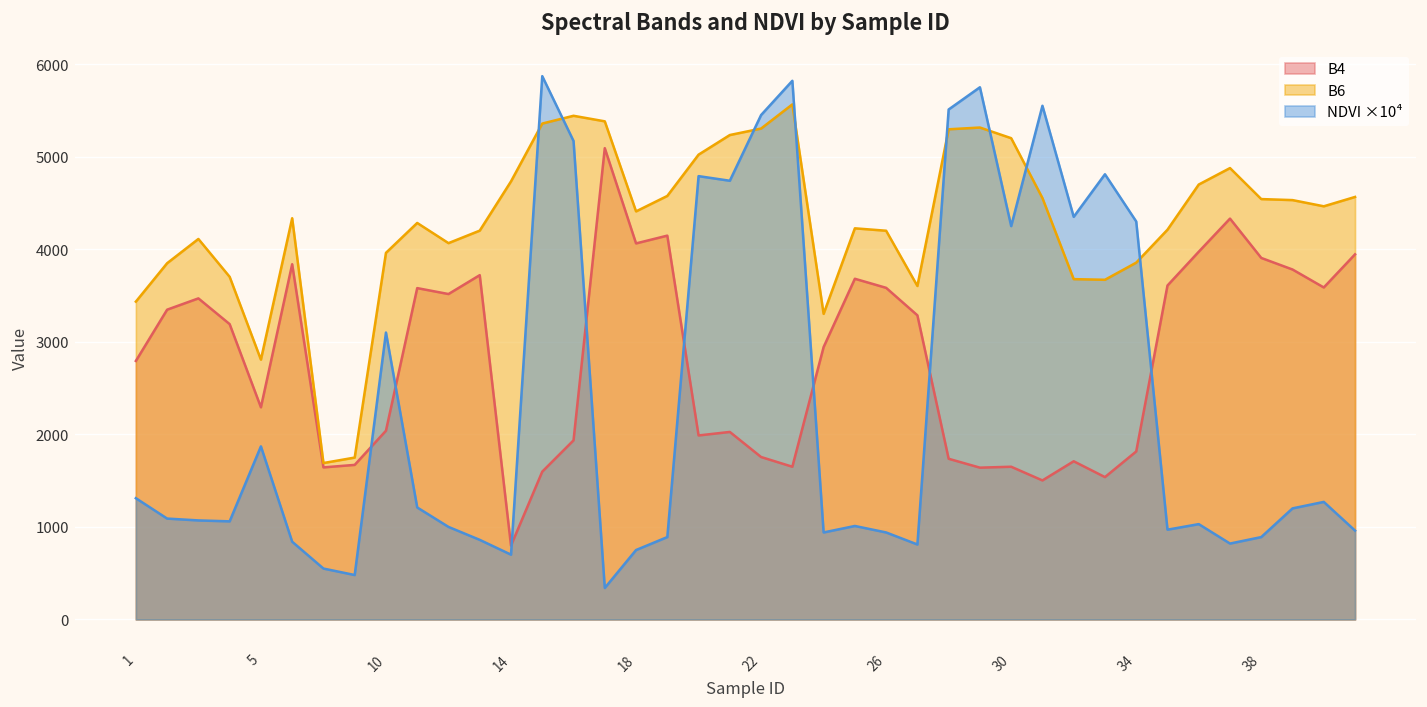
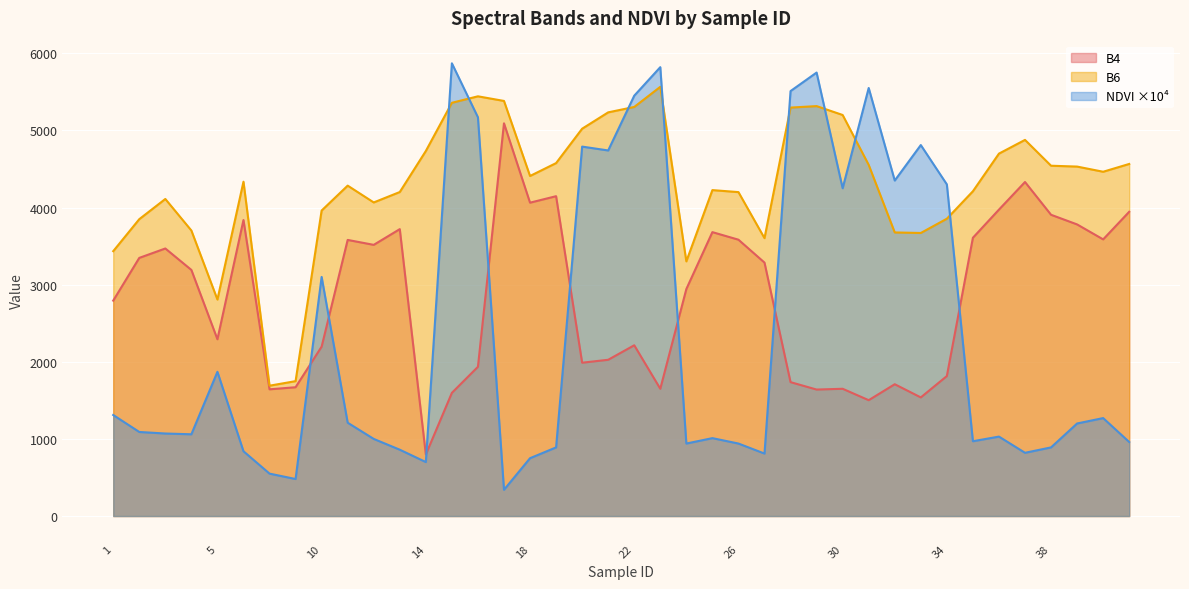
  {
    "B4": {
      "1": 2800,
      "5": 2300,
-     "10": 2000,
+     "10": 2200,
      "14": 800,
      "18": 4100,
-     "22": 1800,
+     "22": 2200,
      "26": 3600,
      "30": 1700,
      "34": 1800,
      "38": 3900
    },
    "B6": {
      "1": 3400,
      "5": 2800,
      "10": 4000,
      "14": 4700,
      "18": 4400,
      "22": 5300,
      "26": 4200,
      "30": 5200,
      "34": 3900,
      "38": 4500
    },
    "NDVI ×10⁴": {
      "1": 1300,
      "5": 1900,
      "10": 3100,
      "14": 700,
      "18": 800,
      "22": 5500,
      "26": 900,
      "30": 4300,
      "34": 4300,
      "38": 900
    }
  }
